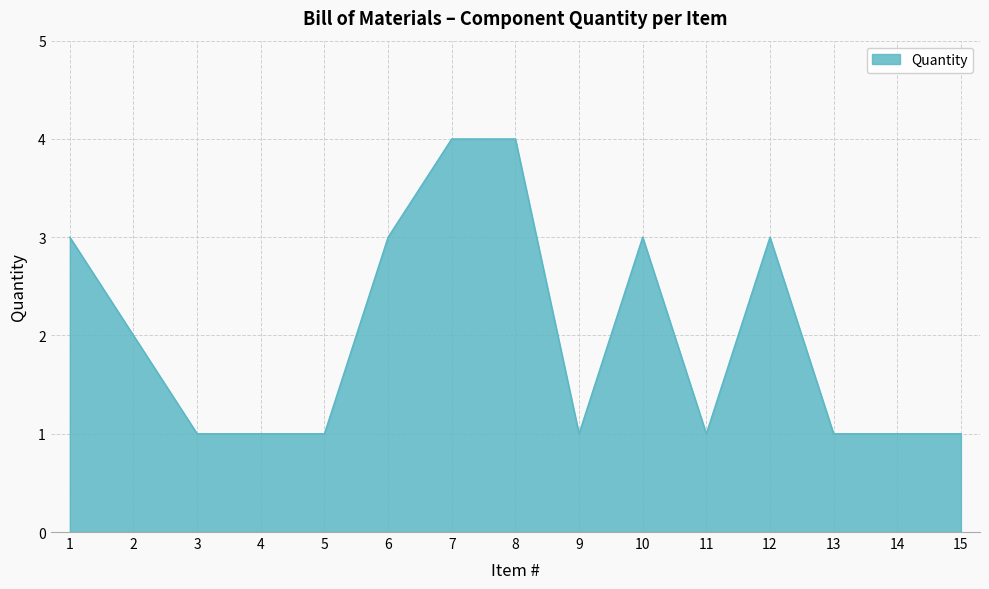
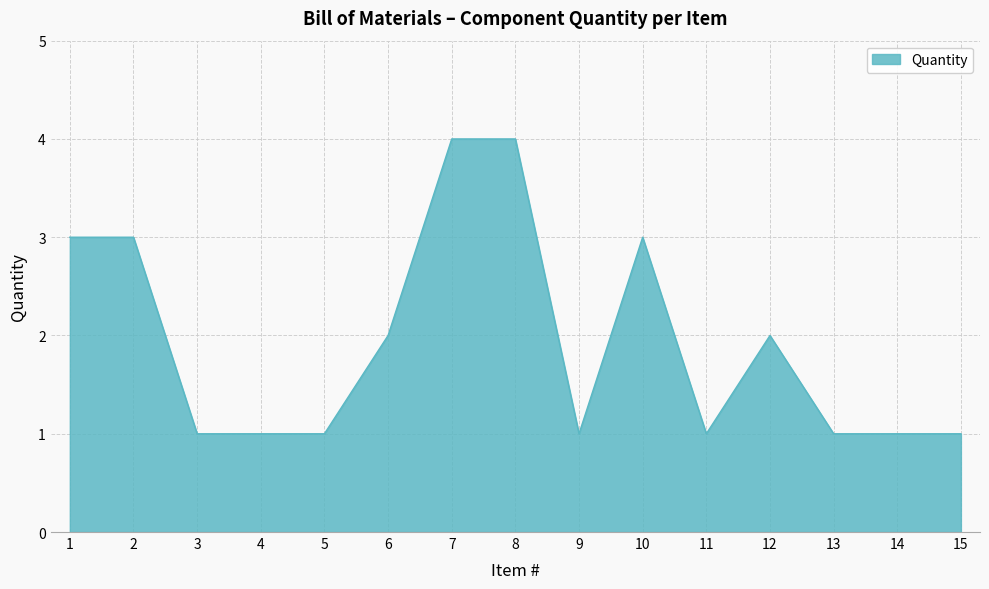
  {
    "1": 3,
-   "2": 2,
+   "2": 3,
    "3": 1,
    "4": 1,
    "5": 1,
-   "6": 3,
+   "6": 2,
    "7": 4,
    "8": 4,
    "9": 1,
    "10": 3,
    "11": 1,
-   "12": 3,
+   "12": 2,
    "13": 1,
    "14": 1,
    "15": 1
  }
